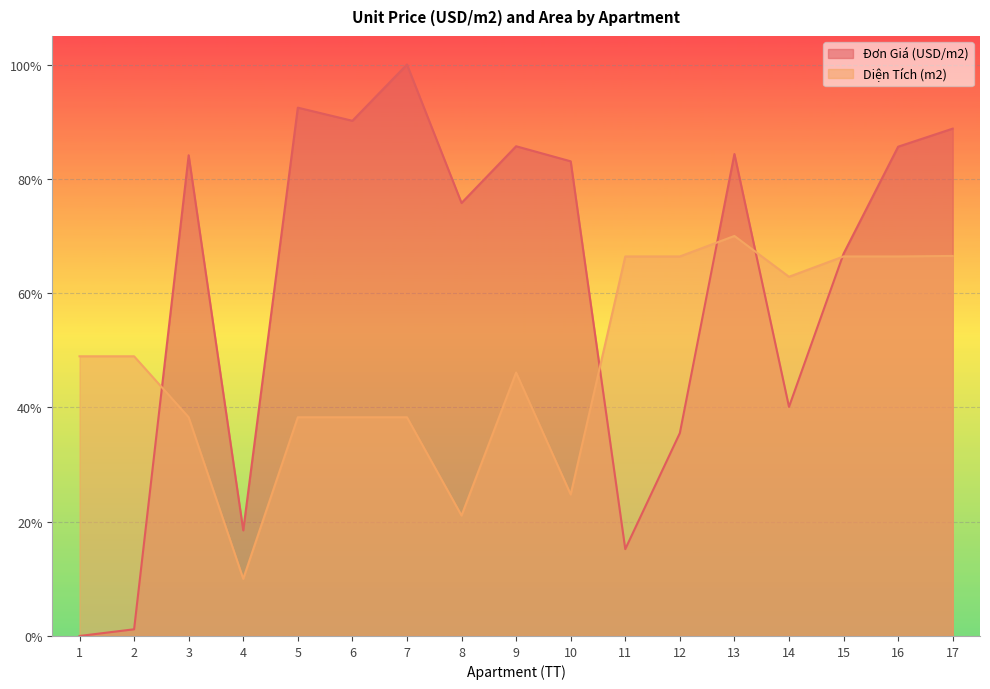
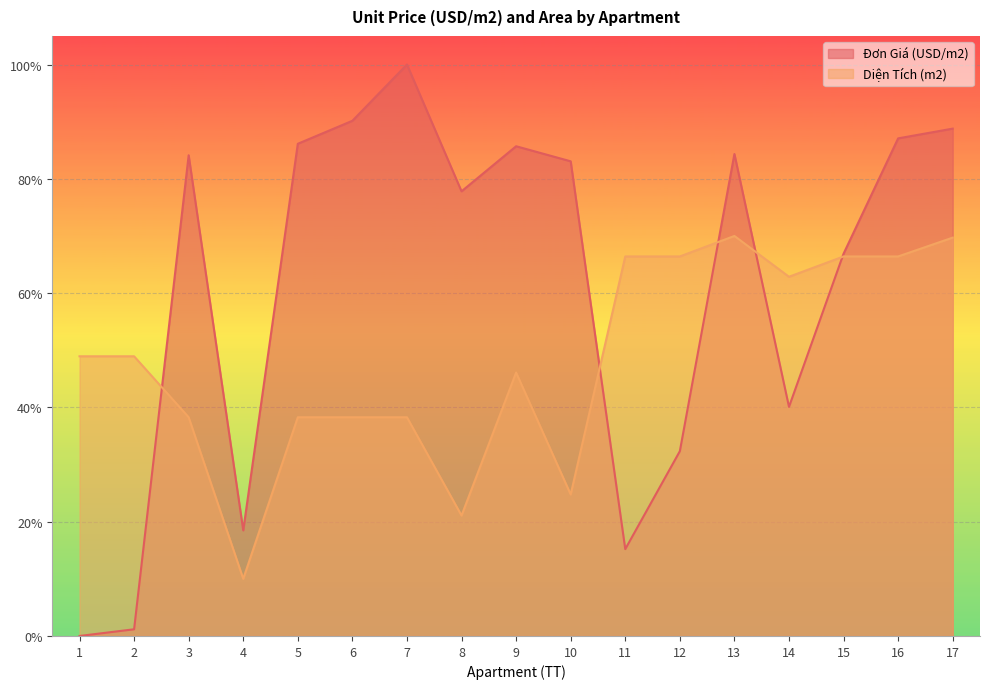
  {
    "Đơn Giá (USD/m2)": {
      "1": "0%",
      "2": "1%",
      "3": "84%",
      "4": "18%",
-     "5": "92%",
+     "5": "86%",
      "6": "90%",
      "7": "100%",
-     "8": "76%",
+     "8": "78%",
      "9": "86%",
      "10": "83%",
      "11": "15%",
-     "12": "36%",
+     "12": "32%",
      "13": "84%",
      "14": "40%",
      "15": "67%",
-     "16": "86%",
+     "16": "87%",
      "17": "89%"
    },
    "Diện Tích (m2)": {
      "1": "49%",
      "2": "49%",
      "3": "38%",
      "4": "10%",
      "5": "38%",
      "6": "38%",
      "7": "38%",
      "8": "21%",
      "9": "46%",
      "10": "25%",
      "11": "66%",
      "12": "66%",
      "13": "70%",
      "14": "63%",
      "15": "66%",
      "16": "66%",
-     "17": "67%"
+     "17": "70%"
    }
  }
